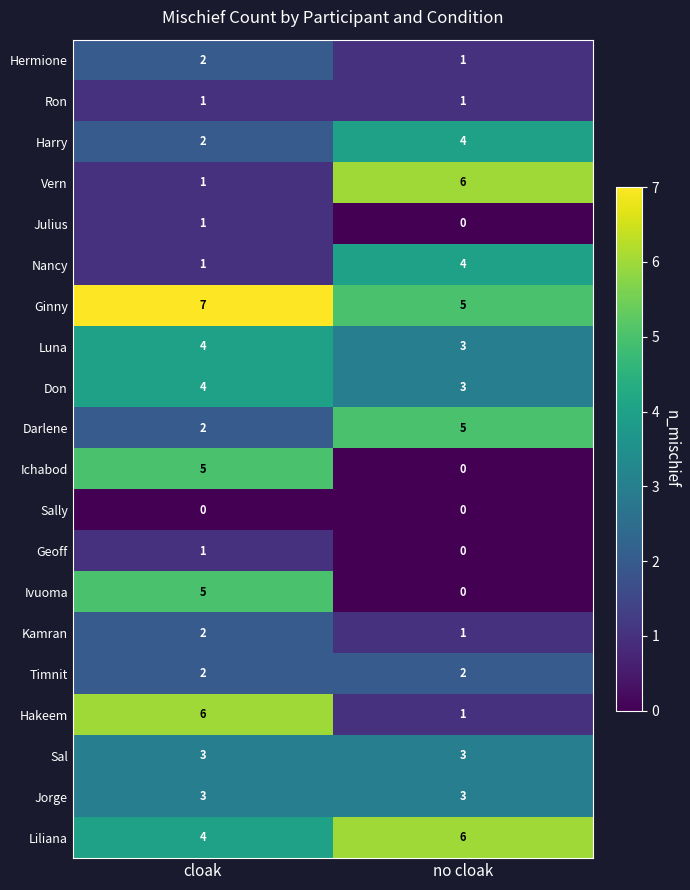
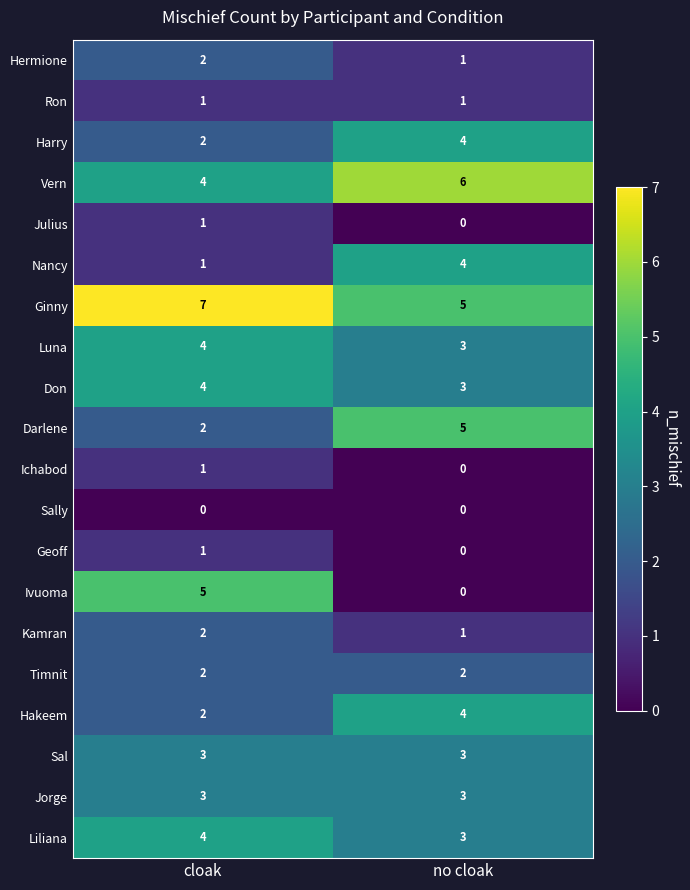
  {
    "Hermione": {
      "cloak": 2,
      "no cloak": 1
    },
    "Ron": {
      "cloak": 1,
      "no cloak": 1
    },
    "Harry": {
      "cloak": 2,
      "no cloak": 4
    },
    "Vern": {
-     "cloak": 1,
+     "cloak": 4,
      "no cloak": 6
    },
    "Julius": {
      "cloak": 1,
      "no cloak": 0
    },
    "Nancy": {
      "cloak": 1,
      "no cloak": 4
    },
    "Ginny": {
      "cloak": 7,
      "no cloak": 5
    },
    "Luna": {
      "cloak": 4,
      "no cloak": 3
    },
    "Don": {
      "cloak": 4,
      "no cloak": 3
    },
    "Darlene": {
      "cloak": 2,
      "no cloak": 5
    },
    "Ichabod": {
-     "cloak": 5,
+     "cloak": 1,
      "no cloak": 0
    },
    "Sally": {
      "cloak": 0,
      "no cloak": 0
    },
    "Geoff": {
      "cloak": 1,
      "no cloak": 0
    },
    "Ivuoma": {
      "cloak": 5,
      "no cloak": 0
    },
    "Kamran": {
      "cloak": 2,
      "no cloak": 1
    },
    "Timnit": {
      "cloak": 2,
      "no cloak": 2
    },
    "Hakeem": {
-     "cloak": 6,
-     "no cloak": 1
+     "cloak": 2,
+     "no cloak": 4
    },
    "Sal": {
      "cloak": 3,
      "no cloak": 3
    },
    "Jorge": {
      "cloak": 3,
      "no cloak": 3
    },
    "Liliana": {
      "cloak": 4,
-     "no cloak": 6
+     "no cloak": 3
    }
  }
